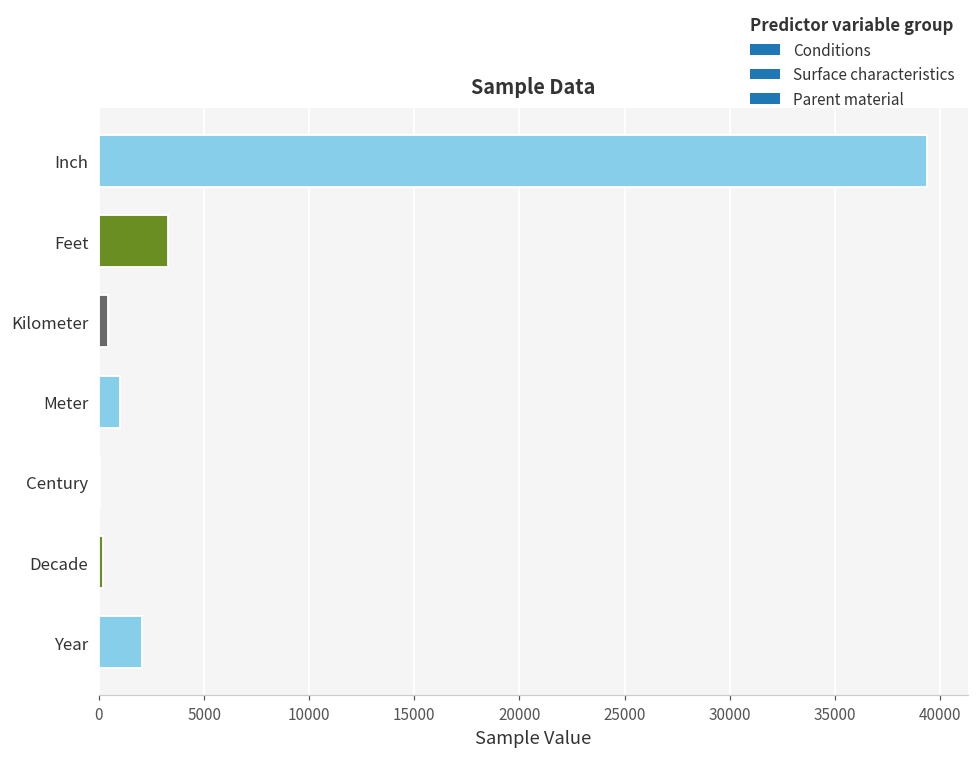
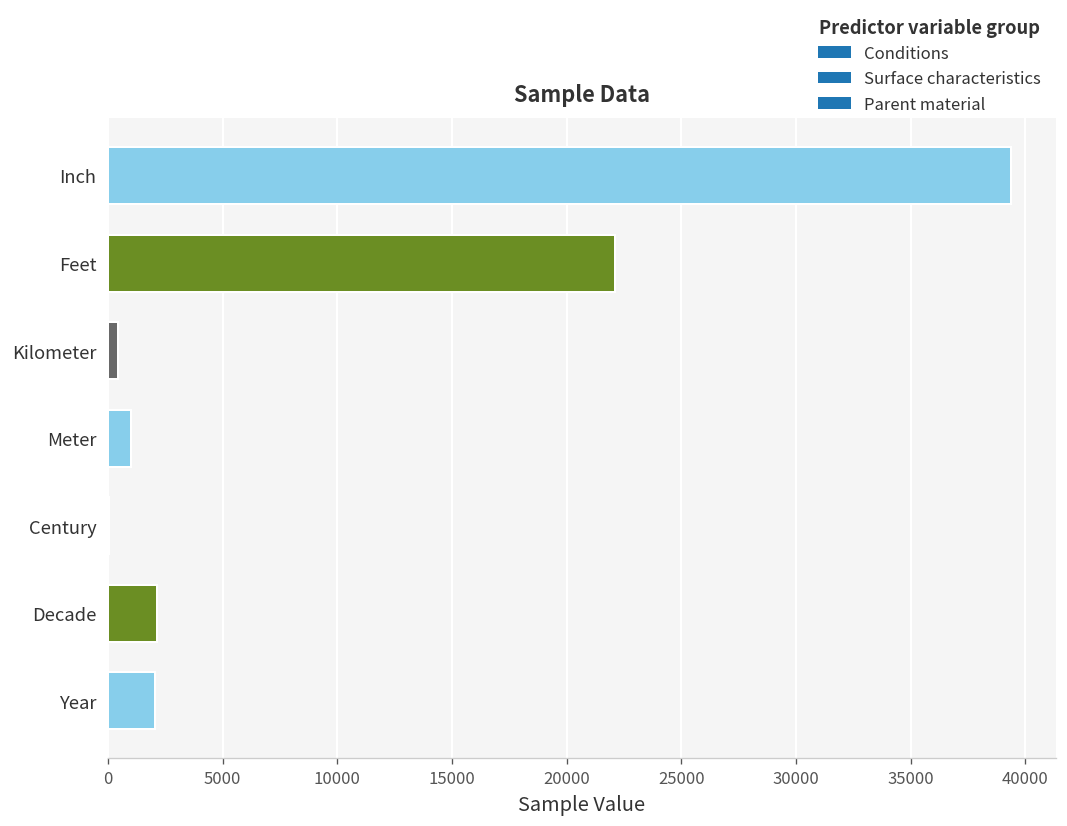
  {
    "Inch": 39400,
-   "Feet": 3300,
+   "Feet": 22100,
    "Kilometer": 400,
    "Meter": 1000,
-   "Decade": 200,
+   "Decade": 2100,
    "Year": 2000
  }
